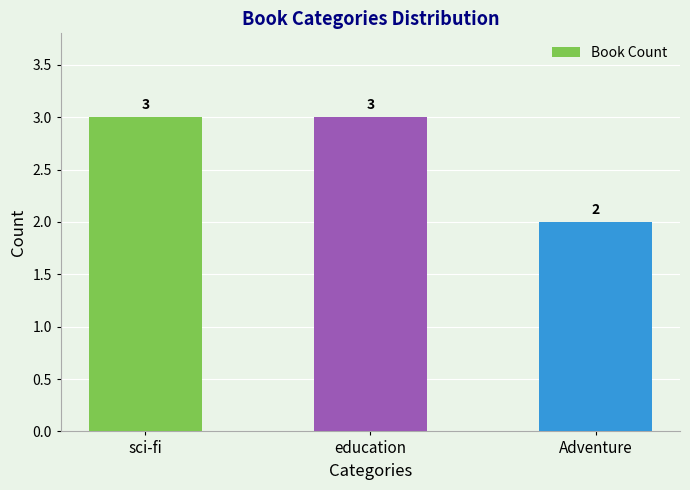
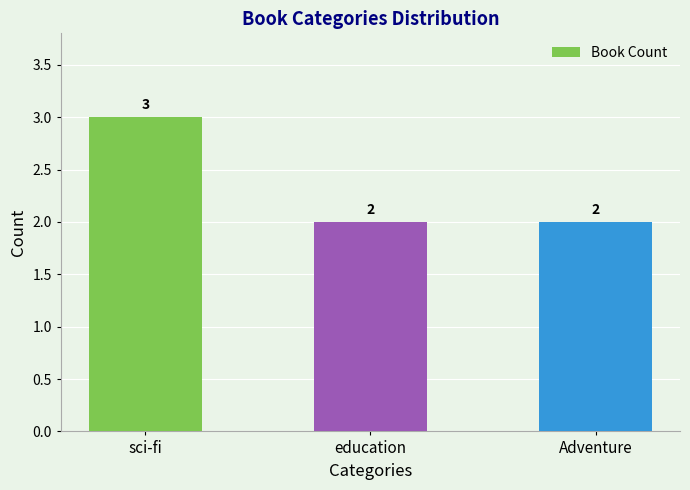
  {
    "sci-fi": 3,
-   "education": 3,
+   "education": 2,
    "Adventure": 2
  }
